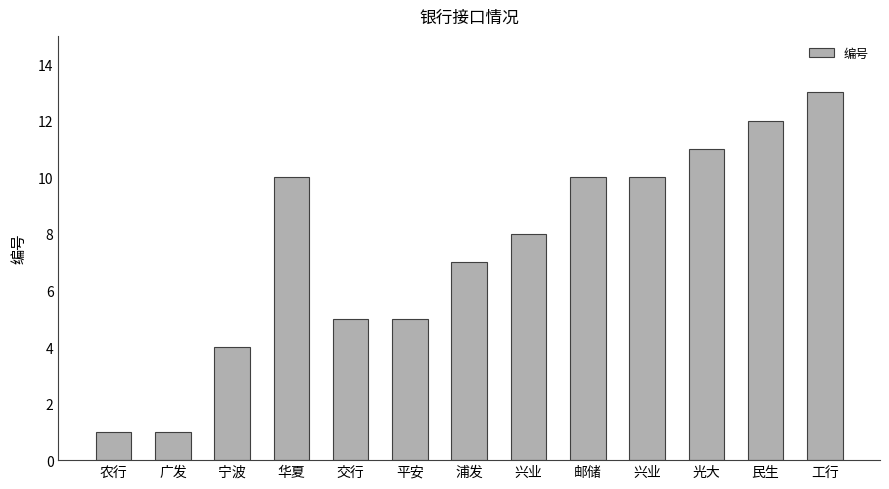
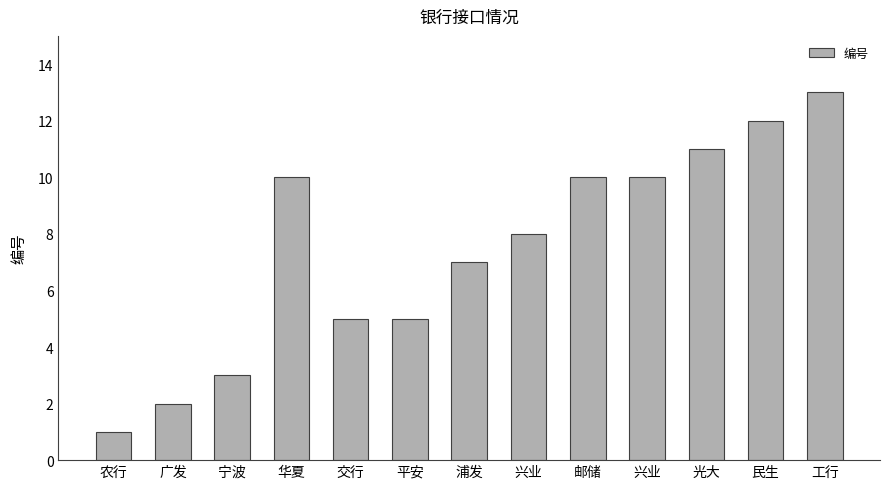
  {
    "农行": 1,
-   "广发": 1,
-   "宁波": 4,
+   "广发": 2,
+   "宁波": 3,
    "华夏": 10,
    "交行": 5,
    "平安": 5,
    "浦发": 7,
    "邮储": 10,
    "光大": 11,
    "民生": 12,
    "工行": 13
  }
